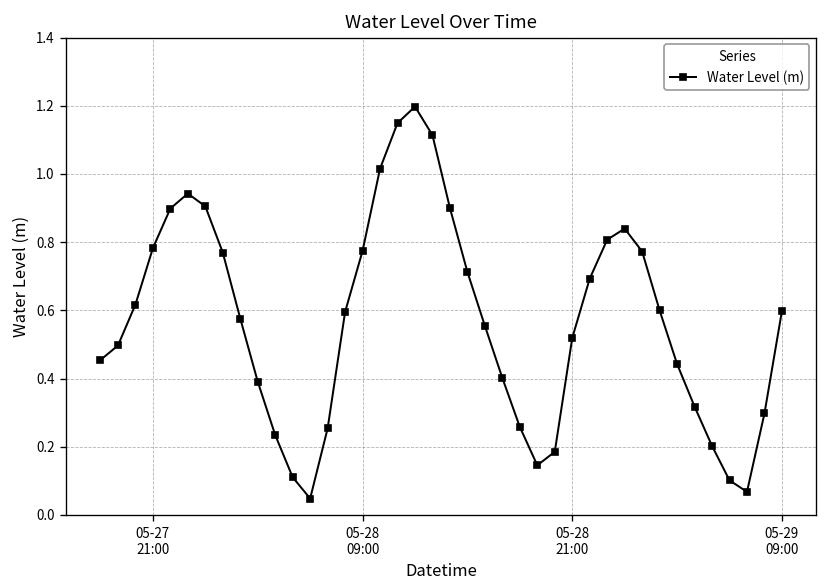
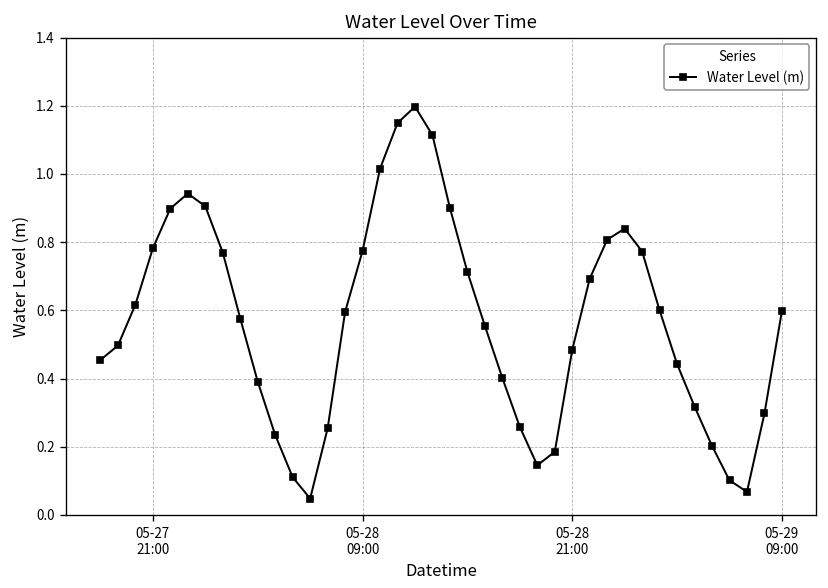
  {
    "05-27 21:00": 0.78,
    "05-28 09:00": 0.77,
-   "05-28 21:00": 0.52,
+   "05-28 21:00": 0.48,
    "05-29 09:00": 0.60
  }
